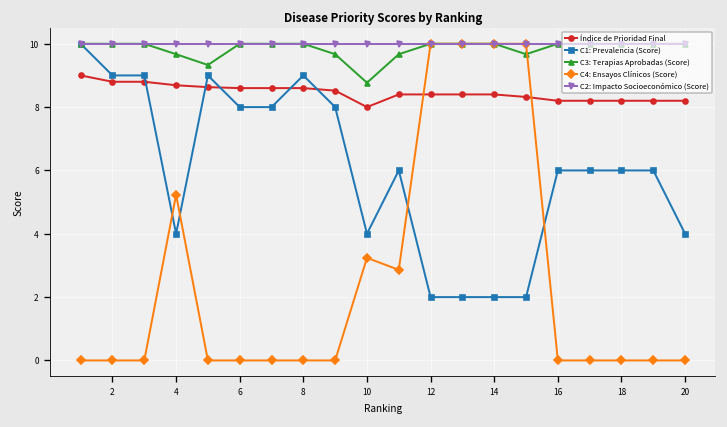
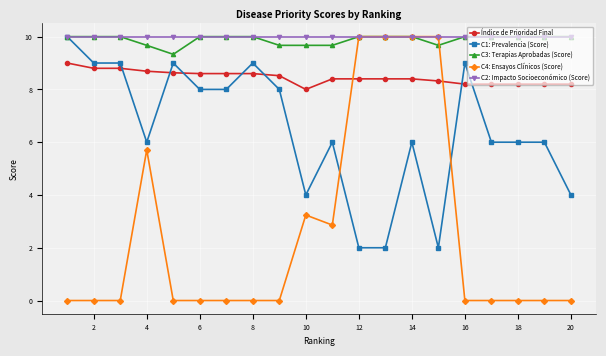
  {
    "Índice de Prioridad Final": {
      "2": 8.8,
      "4": 8.7,
      "6": 8.6,
      "8": 8.6,
      "10": 8.0,
      "12": 8.4,
      "14": 8.4,
      "16": 8.2
    },
    "C1: Prevalencia (Score)": {
      "2": 9,
-     "4": 4,
+     "4": 6,
      "6": 8,
      "8": 9,
      "10": 4,
      "12": 2,
-     "14": 2,
-     "16": 6,
+     "14": 6,
+     "16": 9,
      "18": 6,
      "20": 4
    },
    "C3: Terapias Aprobadas (Score)": {
      "4": 9.7,
-     "10": 8.8
+     "10": 9.7
    },
    "C4: Ensayos Clínicos (Score)": {
      "2": 0.0,
-     "4": 5.2,
+     "4": 5.7,
      "6": 0.0,
      "8": 0.0,
      "10": 3.2,
      "16": 0.0,
      "18": 0.0,
      "20": 0.0
    },
    "C2: Impacto Socioeconómico (Score)": {
      "4": 10.0,
      "10": 10.0
    }
  }
